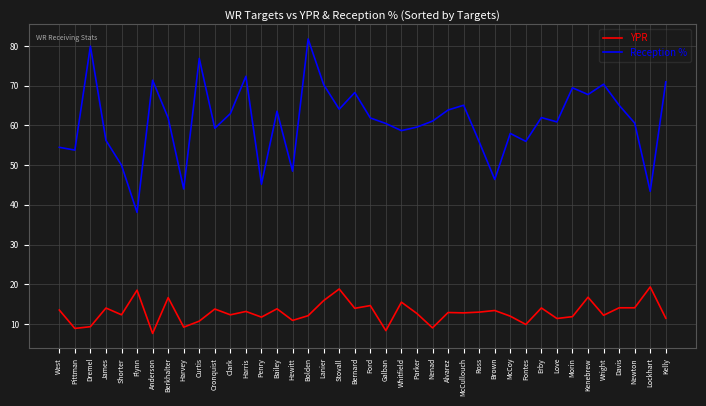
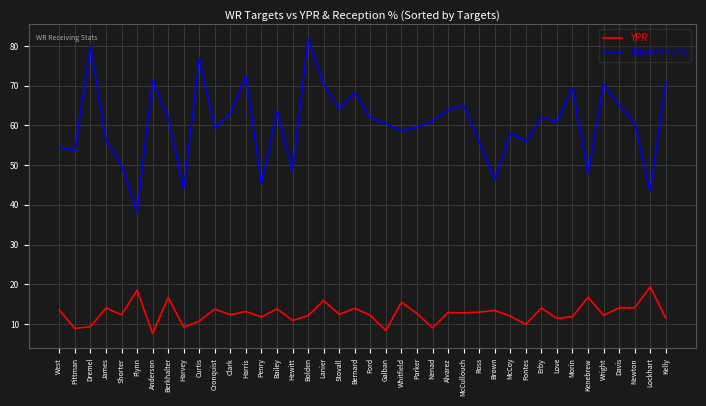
  {
    "YPR": {
      "West": 14,
      "Pittman": 9,
      "Dremel": 9,
      "James": 14,
      "Shorter": 12,
      "Flynn": 19,
      "Anderson": 8,
      "Berkhalter": 17,
      "Harvey": 9,
      "Curtis": 11,
      "Cronquist": 14,
      "Clark": 12,
      "Harris": 13,
      "Penry": 12,
      "Bailey": 14,
      "Hewitt": 11,
      "Bolden": 12,
      "Lanier": 16,
-     "Stovall": 19,
+     "Stovall": 12,
      "Bernard": 14,
-     "Ford": 15,
+     "Ford": 12,
      "Galban": 8,
      "Whitfield": 15,
      "Parker": 13,
      "Nenad": 9,
      "Alvarez": 13,
      "McCullouch": 13,
      "Ross": 13,
      "Brown": 13,
      "McCoy": 12,
      "Fontes": 10,
      "Erby": 14,
      "Love": 11,
      "Morin": 12,
      "Kenebrew": 17,
      "Wright": 12,
      "Davis": 14,
      "Newton": 14,
      "Lockhart": 19,
      "Kelly": 11
    },
    "Reception %": {
      "West": 55,
      "Pittman": 54,
      "Dremel": 80,
      "James": 56,
      "Shorter": 50,
      "Flynn": 38,
      "Anderson": 71,
      "Berkhalter": 62,
      "Harvey": 44,
      "Curtis": 77,
      "Cronquist": 59,
      "Clark": 63,
      "Harris": 72,
      "Penry": 45,
      "Bailey": 64,
      "Hewitt": 49,
      "Bolden": 82,
      "Lanier": 70,
      "Stovall": 64,
      "Bernard": 68,
      "Ford": 62,
      "Galban": 61,
      "Whitfield": 59,
      "Parker": 60,
      "Nenad": 61,
      "Alvarez": 64,
      "McCullouch": 65,
      "Ross": 56,
      "Brown": 46,
      "McCoy": 58,
      "Fontes": 56,
      "Erby": 62,
      "Love": 61,
      "Morin": 70,
-     "Kenebrew": 68,
+     "Kenebrew": 48,
      "Wright": 70,
      "Davis": 65,
      "Newton": 61,
      "Lockhart": 43,
      "Kelly": 71
    }
  }
